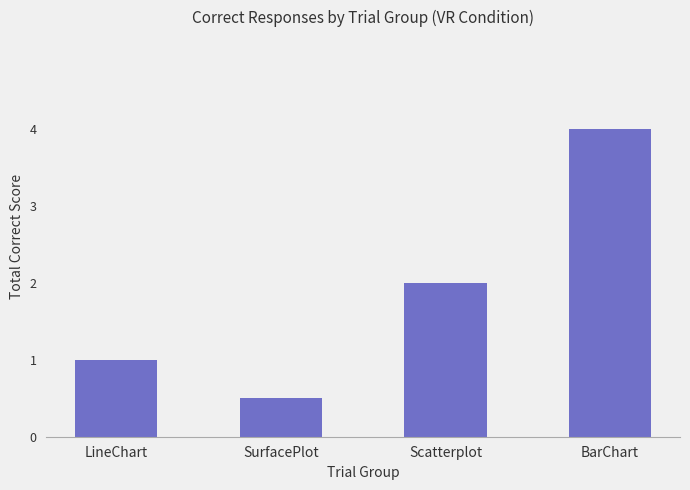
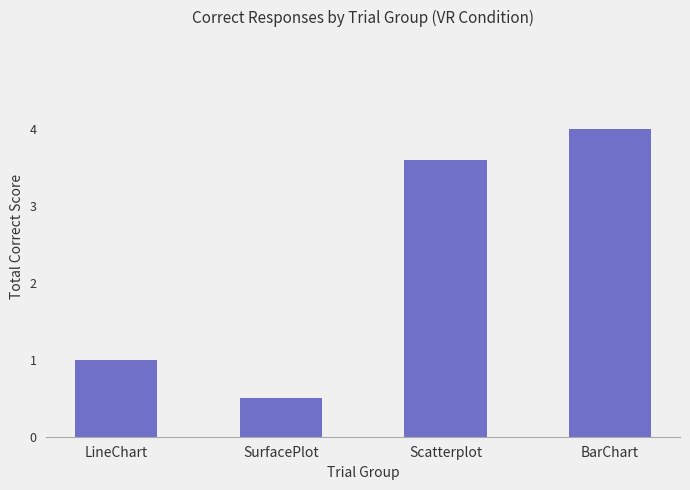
  {
    "LineChart": 1.0,
    "SurfacePlot": 0.5,
-   "Scatterplot": 2.0,
+   "Scatterplot": 3.6,
    "BarChart": 4.0
  }
